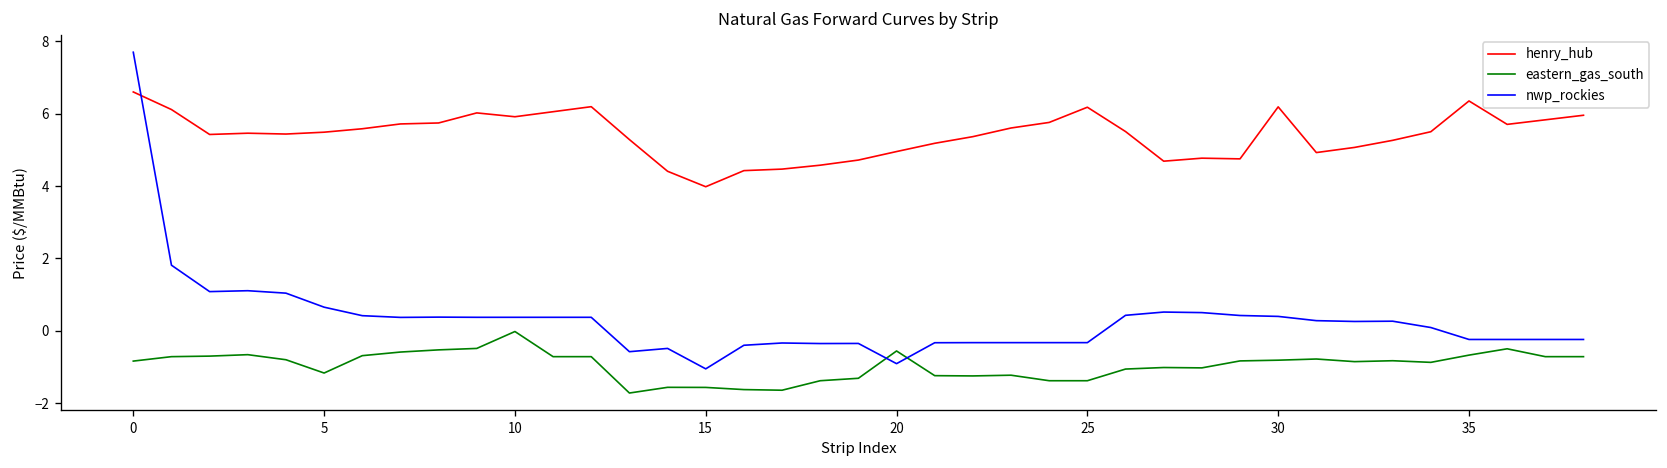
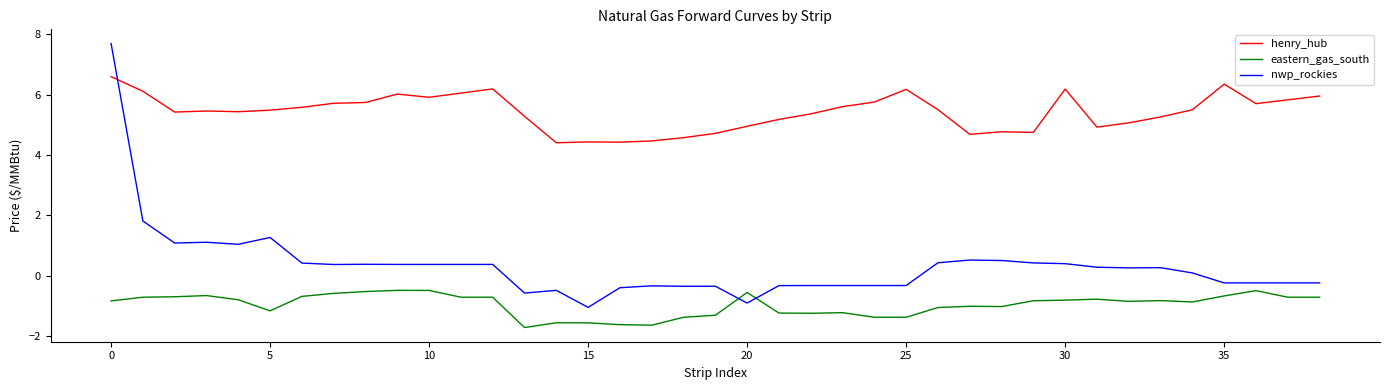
  {
    "henry_hub": {
      "0": 6.6,
      "5": 5.5,
      "10": 5.9,
-     "15": 4.0,
+     "15": 4.4,
      "20": 5.0,
      "25": 6.2,
      "30": 6.2,
      "35": 6.4
    },
    "eastern_gas_south": {
      "0": -0.8,
      "5": -1.2,
-     "10": 0.0,
+     "10": -0.5,
      "15": -1.6,
      "20": -0.6,
      "25": -1.4,
      "30": -0.8,
      "35": -0.7
    },
    "nwp_rockies": {
      "0": 7.7,
-     "5": 0.7,
+     "5": 1.3,
      "10": 0.4,
      "15": -1.1,
      "20": -0.9,
      "25": -0.3,
      "30": 0.4,
      "35": -0.2
    }
  }
